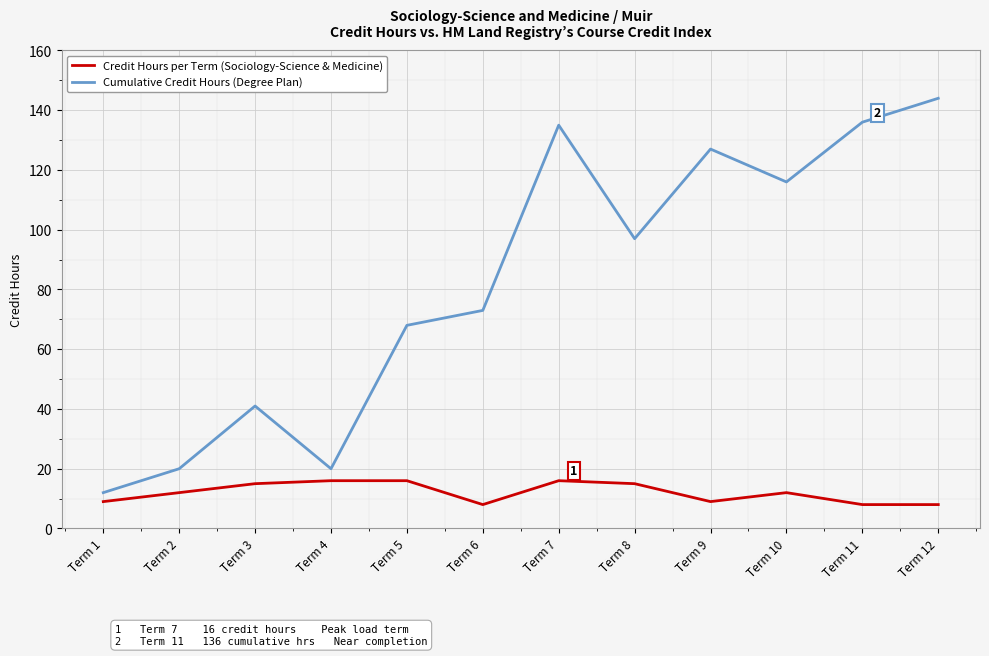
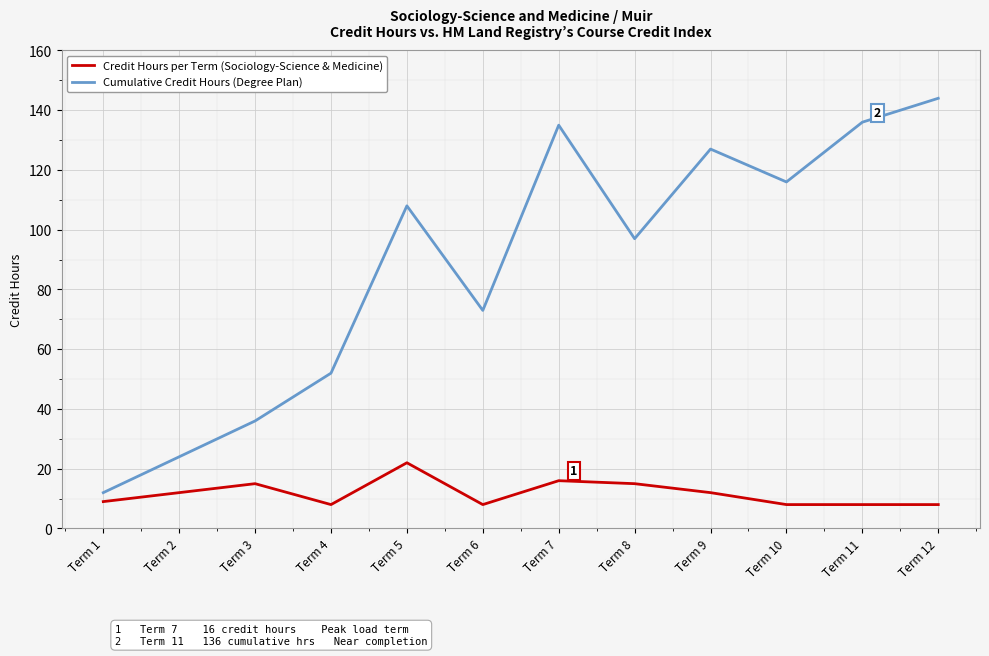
  {
    "Credit Hours per Term (Sociology-Science & Medicine)": {
      "Term 1": 9,
      "Term 2": 12,
      "Term 3": 15,
-     "Term 4": 16,
-     "Term 5": 16,
+     "Term 4": 8,
+     "Term 5": 22,
      "Term 6": 8,
      "Term 8": 15,
-     "Term 9": 9,
-     "Term 10": 12,
+     "Term 9": 12,
+     "Term 10": 8,
      "Term 11": 8,
      "Term 12": 8
    },
    "Cumulative Credit Hours (Degree Plan)": {
      "Term 1": 12,
-     "Term 2": 20,
-     "Term 3": 41,
-     "Term 4": 20,
-     "Term 5": 68,
+     "Term 2": 24,
+     "Term 3": 36,
+     "Term 4": 52,
+     "Term 5": 108,
      "Term 6": 73,
      "Term 7": 135,
      "Term 8": 97,
      "Term 9": 127,
      "Term 10": 116,
      "Term 12": 144
    }
  }
